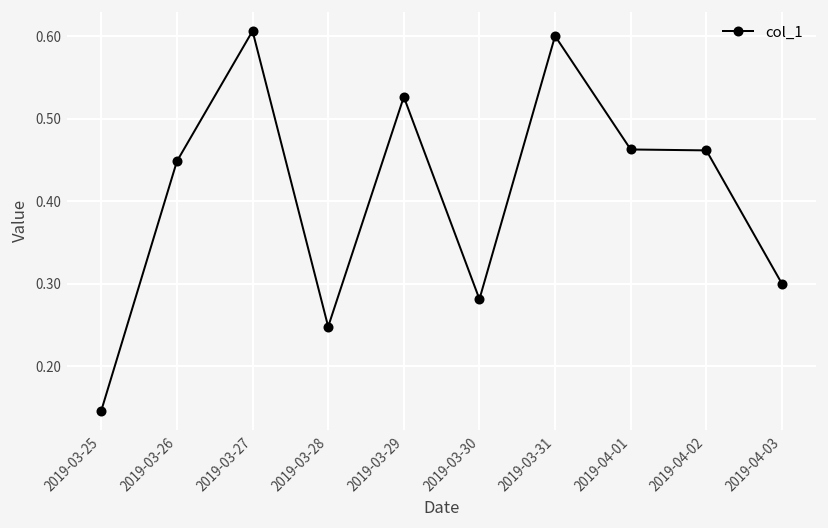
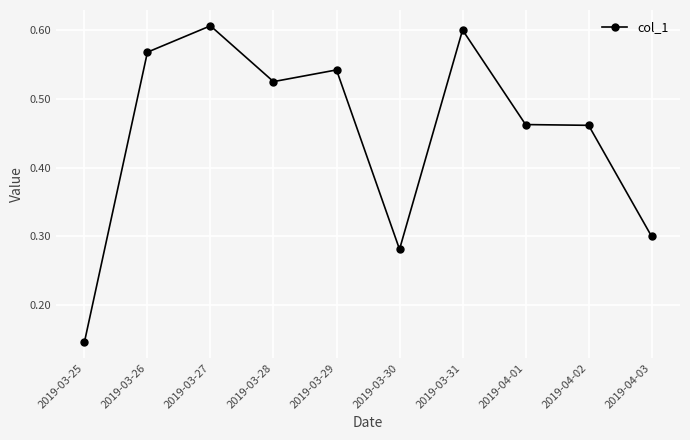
  {
    "2019-03-25": 0.15,
-   "2019-03-26": 0.45,
+   "2019-03-26": 0.57,
    "2019-03-27": 0.61,
-   "2019-03-28": 0.25,
-   "2019-03-29": 0.53,
+   "2019-03-28": 0.53,
+   "2019-03-29": 0.54,
    "2019-03-30": 0.28,
    "2019-03-31": 0.60,
    "2019-04-01": 0.46,
    "2019-04-02": 0.46,
    "2019-04-03": 0.30
  }
